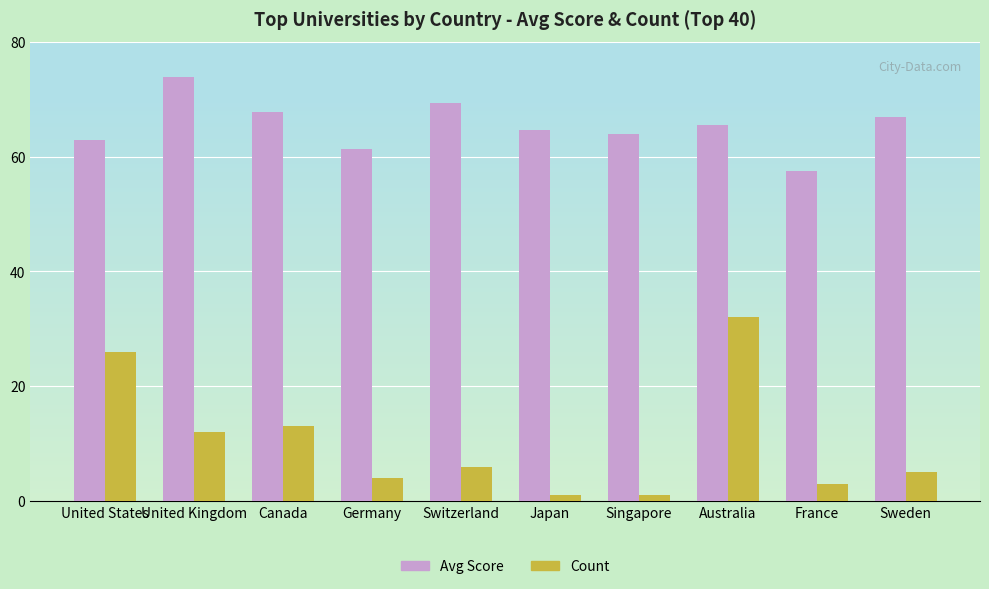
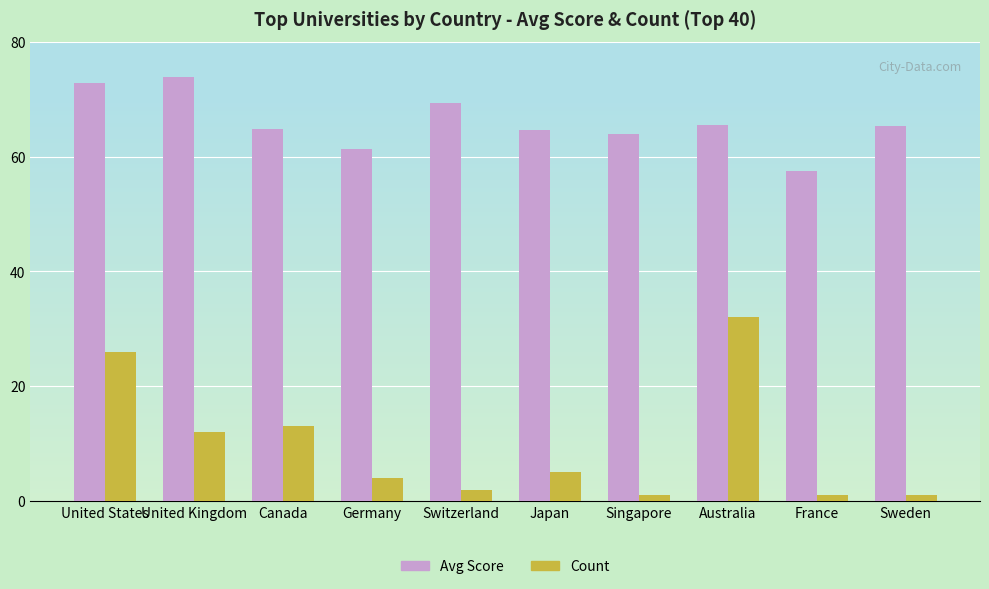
  {
    "Avg Score": {
-     "United States": 63,
+     "United States": 73,
      "United Kingdom": 74,
-     "Canada": 68,
+     "Canada": 65,
      "Germany": 61,
      "Switzerland": 69,
      "Japan": 65,
      "Singapore": 64,
      "Australia": 66,
      "France": 58,
-     "Sweden": 67
+     "Sweden": 65
    },
    "Count": {
      "United States": 26,
      "United Kingdom": 12,
      "Canada": 13,
      "Germany": 4,
-     "Switzerland": 6,
-     "Japan": 1,
+     "Switzerland": 2,
+     "Japan": 5,
      "Singapore": 1,
      "Australia": 32,
-     "France": 3,
-     "Sweden": 5
+     "France": 1,
+     "Sweden": 1
    }
  }
